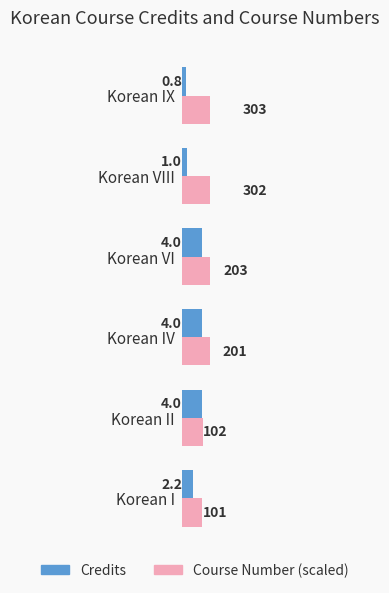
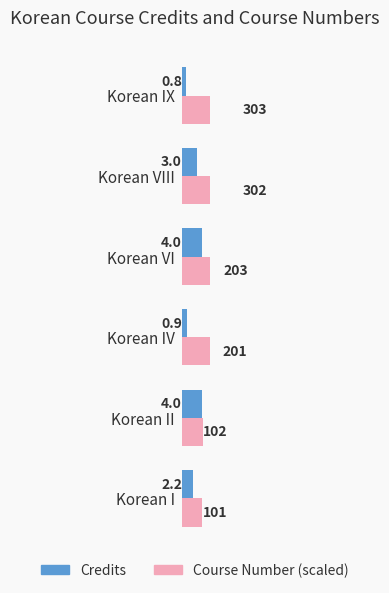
  {
    "Credits": {
      "Korean IX": 0.8,
-     "Korean VIII": 1.0,
+     "Korean VIII": 3.0,
      "Korean VI": 4.0,
-     "Korean IV": 4.0,
+     "Korean IV": 0.9,
      "Korean II": 4.0,
      "Korean I": 2.2
    }
  }
